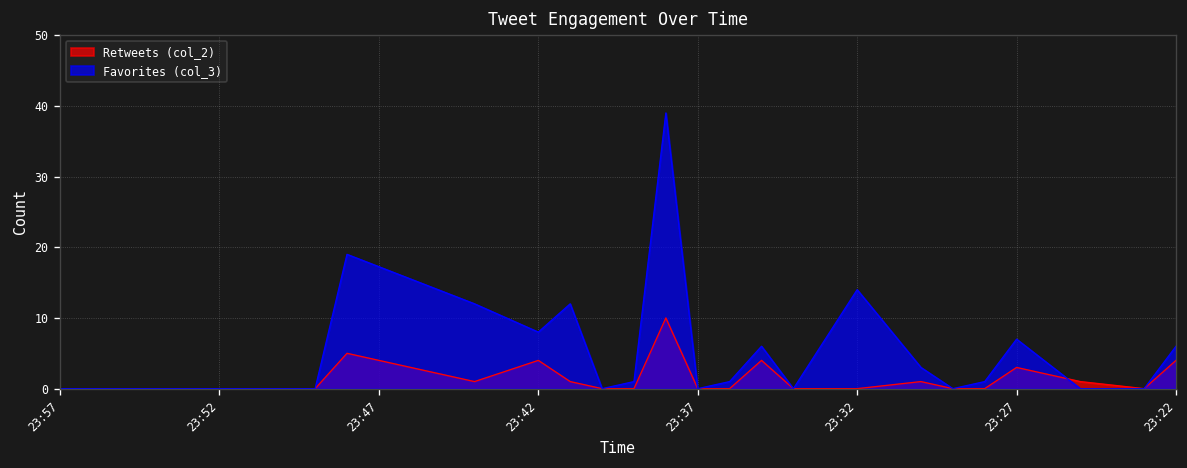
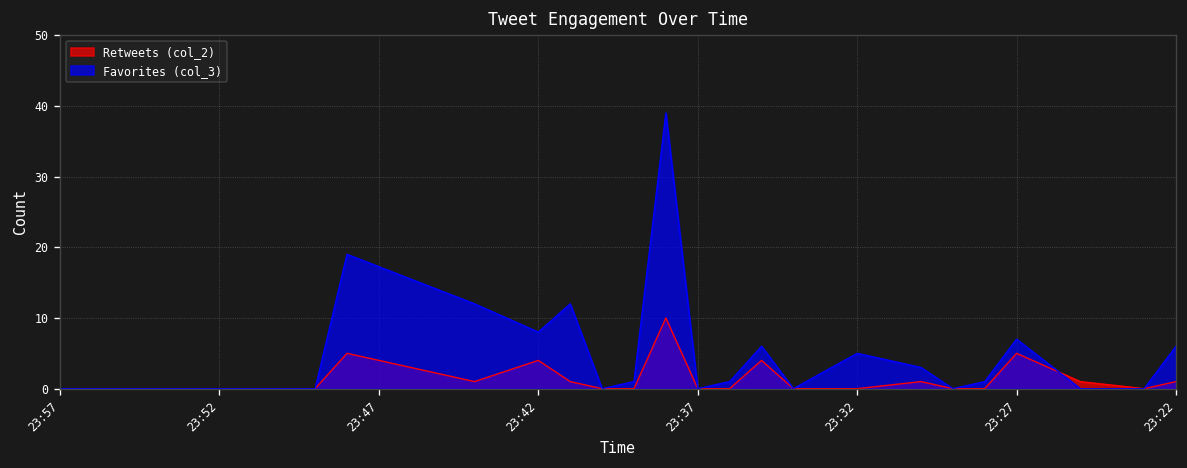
  {
    "Retweets (col_2)": {
      "23:42": 4,
      "23:32": 0,
-     "23:27": 3,
-     "23:22": 4
+     "23:27": 5,
+     "23:22": 1
    },
    "Favorites (col_3)": {
      "23:42": 8,
-     "23:32": 14,
+     "23:32": 5,
      "23:27": 7,
      "23:22": 6
    }
  }
